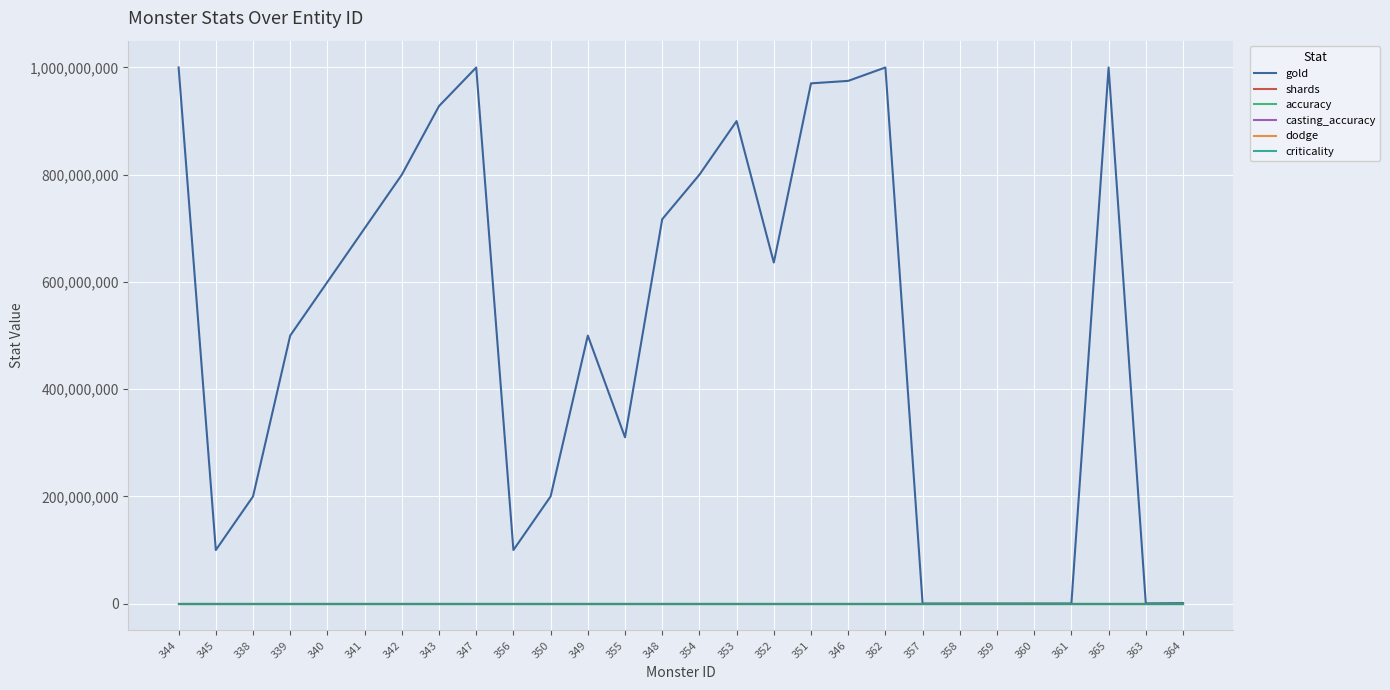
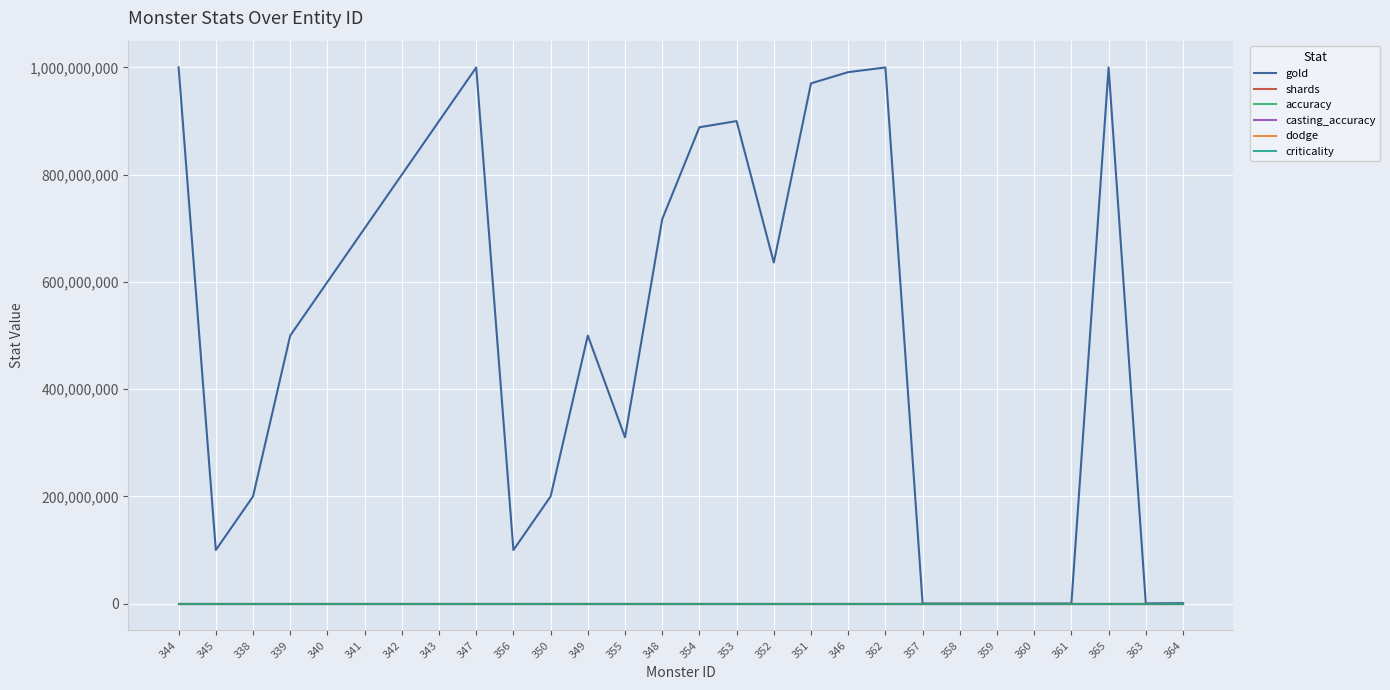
  {
    "gold": {
      "344": "1,000,000,000",
      "345": "100,000,000",
      "338": "200,000,000",
      "339": "500,000,000",
      "340": "600,000,000",
      "341": "700,000,000",
      "342": "800,000,000",
-     "343": "930,000,000",
+     "343": "900,000,000",
      "347": "1,000,000,000",
      "356": "100,000,000",
      "350": "200,000,000",
      "349": "500,000,000",
      "355": "310,000,000",
      "348": "720,000,000",
-     "354": "800,000,000",
+     "354": "890,000,000",
      "353": "900,000,000",
      "352": "640,000,000",
      "351": "970,000,000",
-     "346": "980,000,000",
+     "346": "990,000,000",
      "362": "1,000,000,000",
      "365": "1,000,000,000"
    },
    "criticality": {
      "344": "0",
      "345": "0",
      "338": "0",
      "339": "0",
      "340": "0",
      "341": "0",
      "342": "0",
      "343": "0",
      "347": "0",
      "356": "0",
      "350": "0",
      "349": "0",
      "355": "0",
      "348": "0",
      "354": "0",
      "353": "0",
      "352": "0",
      "351": "0",
      "346": "0",
      "362": "0",
      "365": "0"
    }
  }
